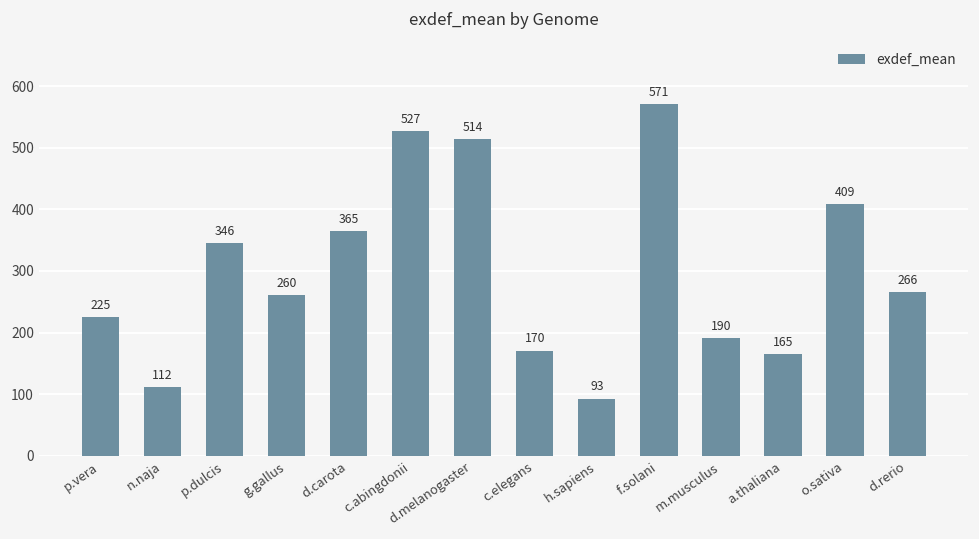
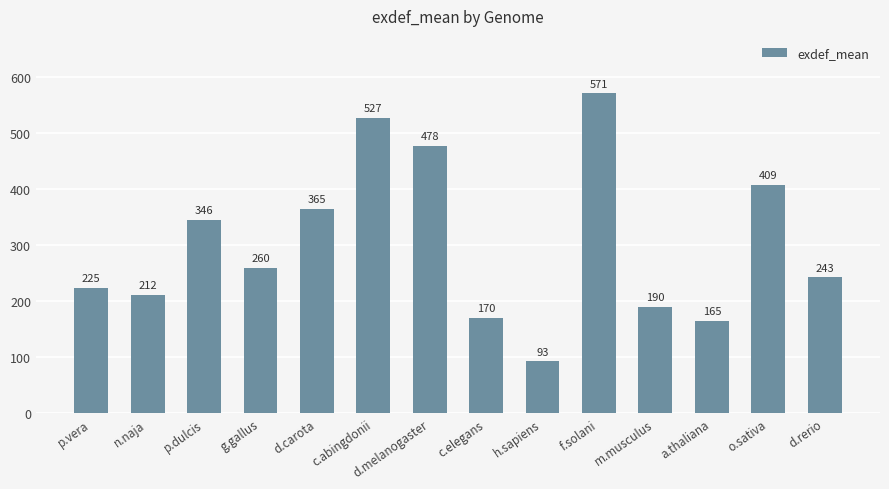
  {
    "p.vera": 225,
-   "n.naja": 112,
+   "n.naja": 212,
    "p.dulcis": 346,
    "g.gallus": 260,
    "d.carota": 365,
    "c.abingdonii": 527,
-   "d.melanogaster": 514,
+   "d.melanogaster": 478,
    "c.elegans": 170,
    "h.sapiens": 93,
    "f.solani": 571,
    "m.musculus": 190,
    "a.thaliana": 165,
    "o.sativa": 409,
-   "d.rerio": 266
+   "d.rerio": 243
  }
